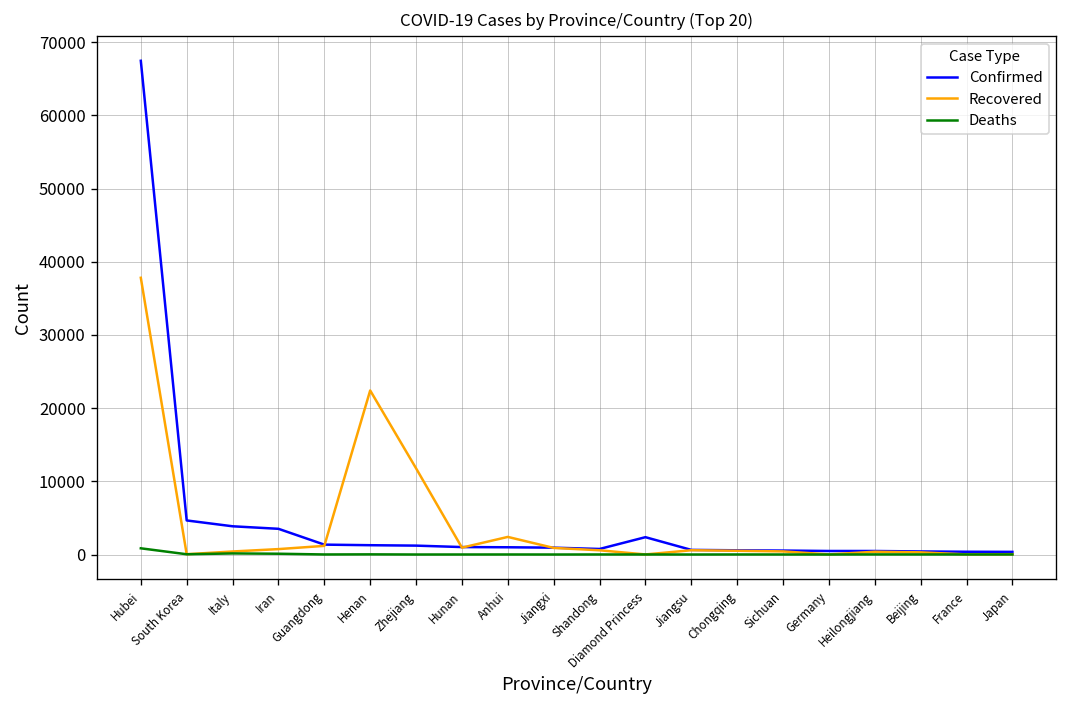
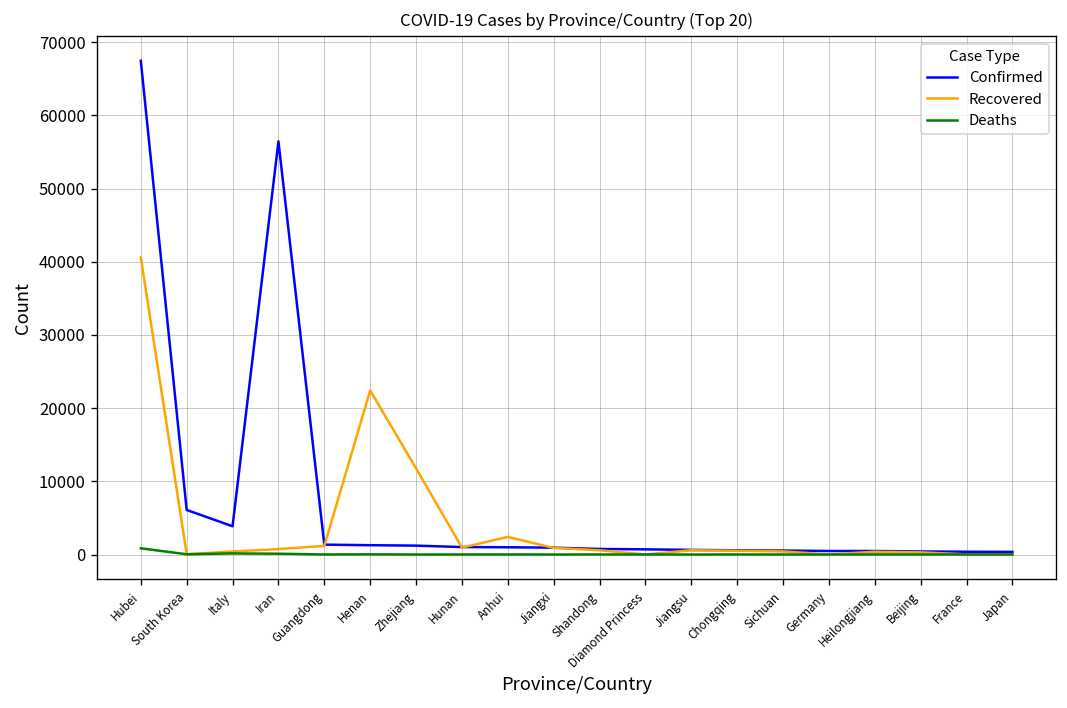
  {
    "Confirmed": {
      "Hubei": 67000,
-     "South Korea": 5000,
+     "South Korea": 6000,
      "Italy": 4000,
-     "Iran": 4000,
+     "Iran": 56000,
      "Henan": 1000,
      "Zhejiang": 1000,
      "Anhui": 1000,
-     "Diamond Princess": 2000,
+     "Diamond Princess": 1000,
      "Germany": 0
    },
    "Recovered": {
-     "Hubei": 38000,
+     "Hubei": 41000,
      "Iran": 1000,
      "Henan": 22000,
      "Zhejiang": 12000,
      "Anhui": 2000
    },
    "Deaths": {
      "Hubei": 1000,
      "Iran": 0,
      "Guangdong": 0,
      "Henan": 0,
      "Zhejiang": 0,
      "Hunan": 0,
      "Anhui": 0,
      "Jiangxi": 0,
      "Shandong": 0,
      "Jiangsu": 0,
      "Chongqing": 0,
      "Sichuan": 0
    }
  }
